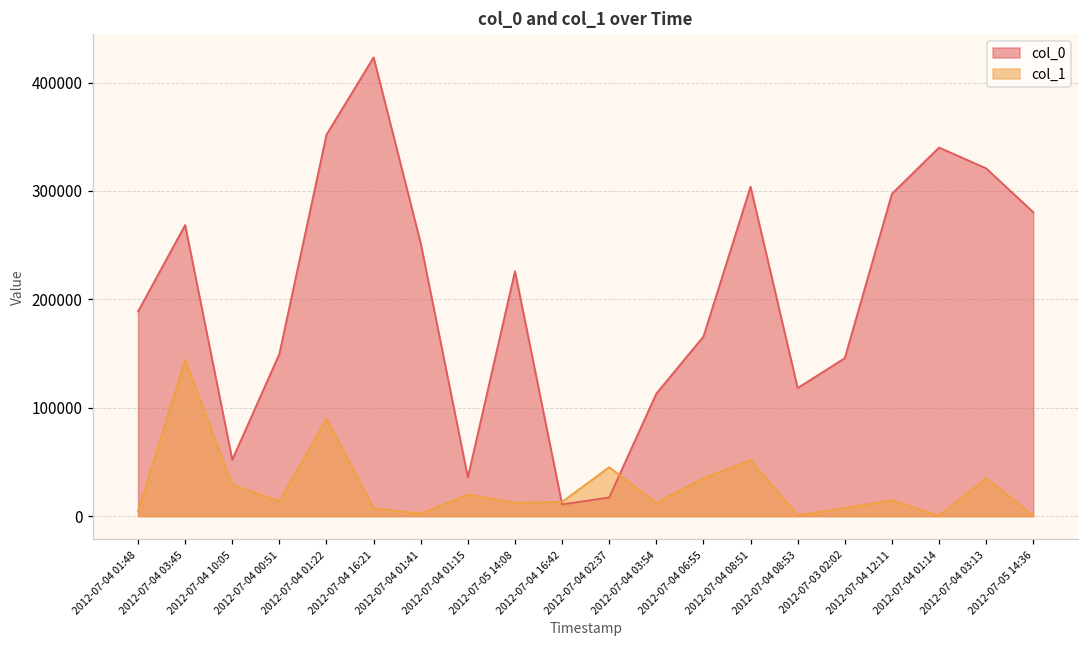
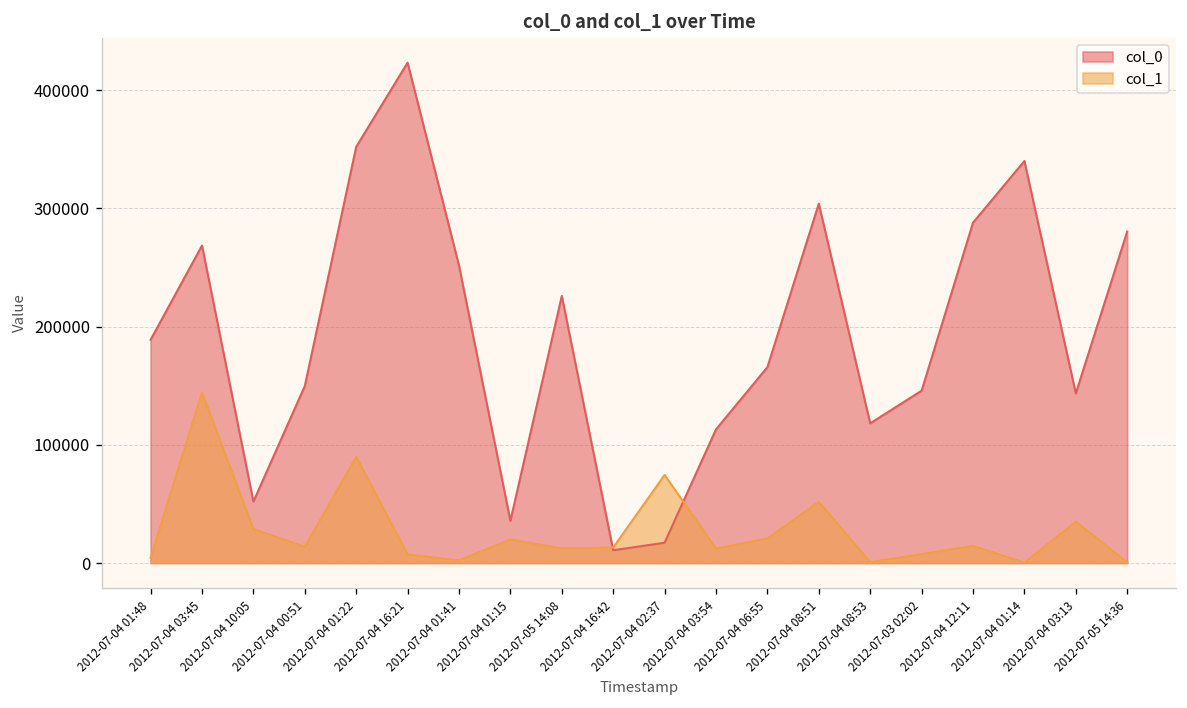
  {
    "col_0": {
      "2012-07-04 01:48": 190000,
      "2012-07-04 03:45": 270000,
      "2012-07-04 10:05": 50000,
      "2012-07-04 00:51": 150000,
      "2012-07-04 01:22": 350000,
      "2012-07-04 16:21": 420000,
      "2012-07-04 01:41": 250000,
      "2012-07-04 01:15": 40000,
      "2012-07-05 14:08": 230000,
      "2012-07-04 02:37": 20000,
      "2012-07-04 03:54": 110000,
      "2012-07-04 06:55": 170000,
      "2012-07-04 08:51": 300000,
      "2012-07-04 08:53": 120000,
      "2012-07-03 02:02": 150000,
-     "2012-07-04 12:11": 300000,
+     "2012-07-04 12:11": 290000,
      "2012-07-04 01:14": 340000,
-     "2012-07-04 03:13": 320000,
+     "2012-07-04 03:13": 140000,
      "2012-07-05 14:36": 280000
    },
    "col_1": {
      "2012-07-04 01:48": 0,
      "2012-07-04 03:45": 140000,
      "2012-07-04 10:05": 30000,
      "2012-07-04 00:51": 10000,
      "2012-07-04 01:22": 90000,
      "2012-07-04 16:21": 10000,
      "2012-07-04 01:41": 0,
      "2012-07-04 01:15": 20000,
      "2012-07-05 14:08": 10000,
-     "2012-07-04 02:37": 50000,
+     "2012-07-04 02:37": 70000,
      "2012-07-04 03:54": 10000,
-     "2012-07-04 06:55": 30000,
+     "2012-07-04 06:55": 20000,
      "2012-07-04 08:51": 50000,
      "2012-07-04 08:53": 0,
      "2012-07-03 02:02": 10000,
      "2012-07-04 12:11": 10000,
      "2012-07-04 01:14": 0,
      "2012-07-04 03:13": 30000,
      "2012-07-05 14:36": 0
    }
  }
